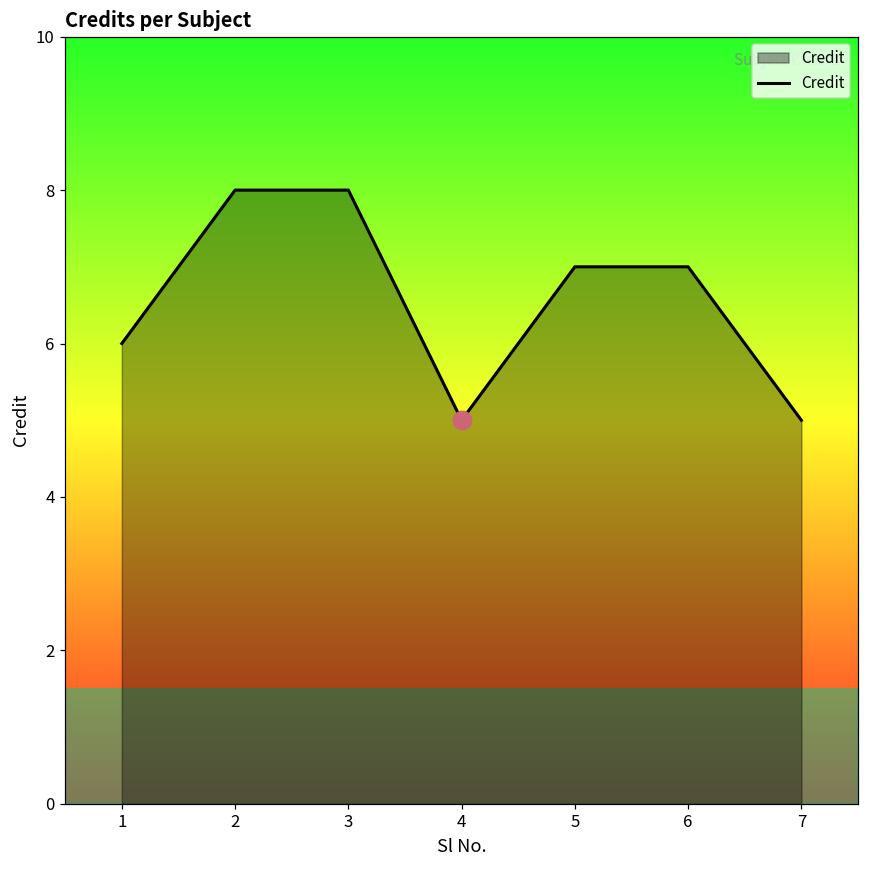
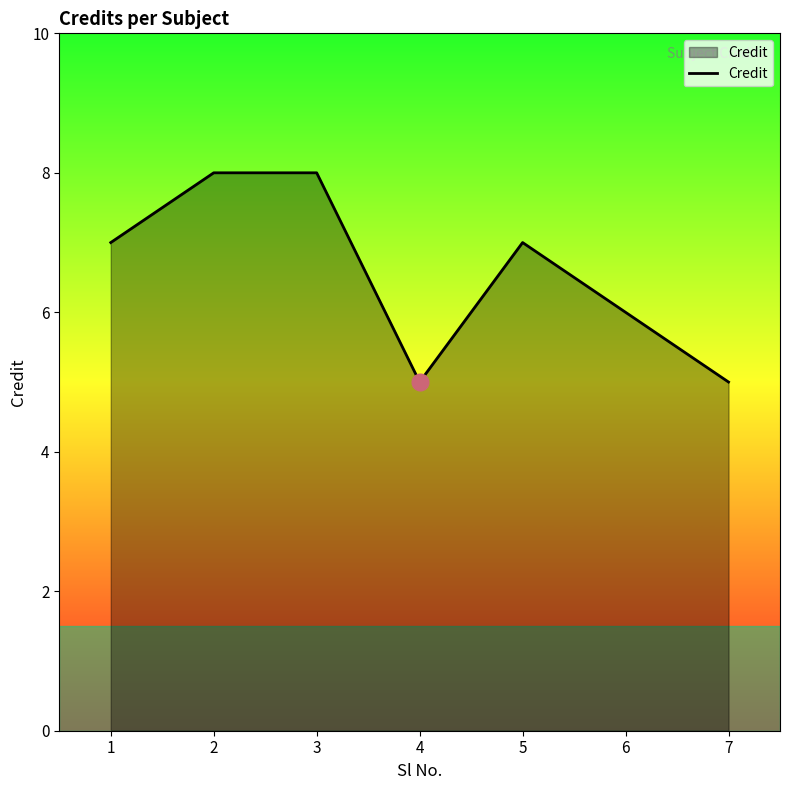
  {
    "Credit": {
-     "1": 6,
+     "1": 7,
      "2": 8,
      "3": 8,
      "5": 7,
-     "6": 7,
+     "6": 6,
      "7": 5
    }
  }
